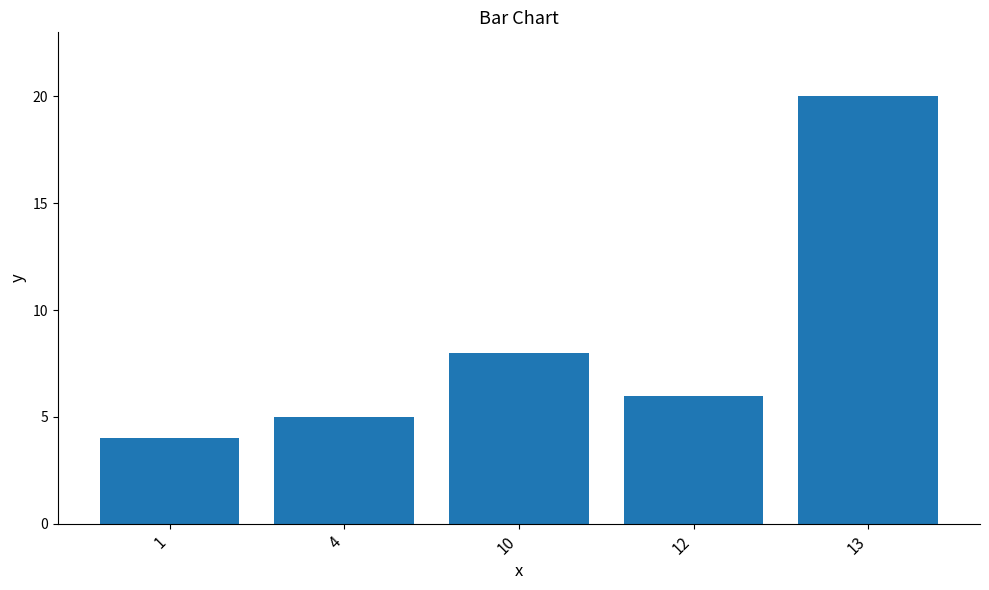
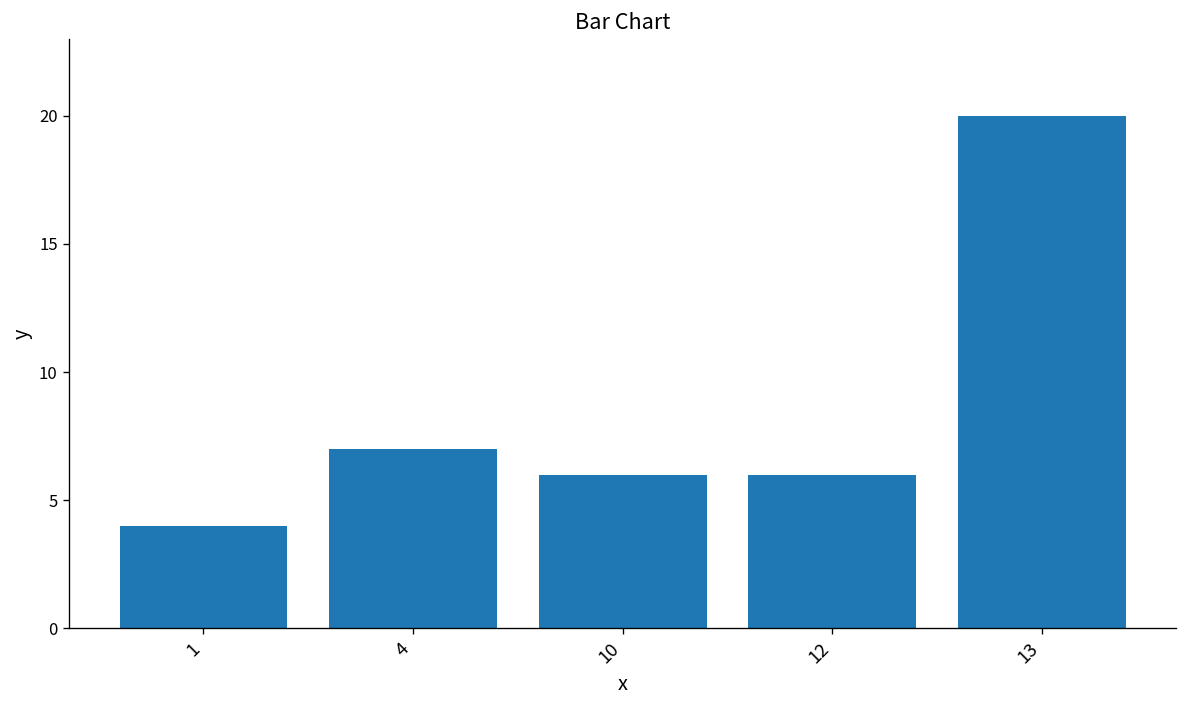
  {
    "1": 4,
-   "4": 5,
-   "10": 8,
+   "4": 7,
+   "10": 6,
    "12": 6,
    "13": 20
  }
